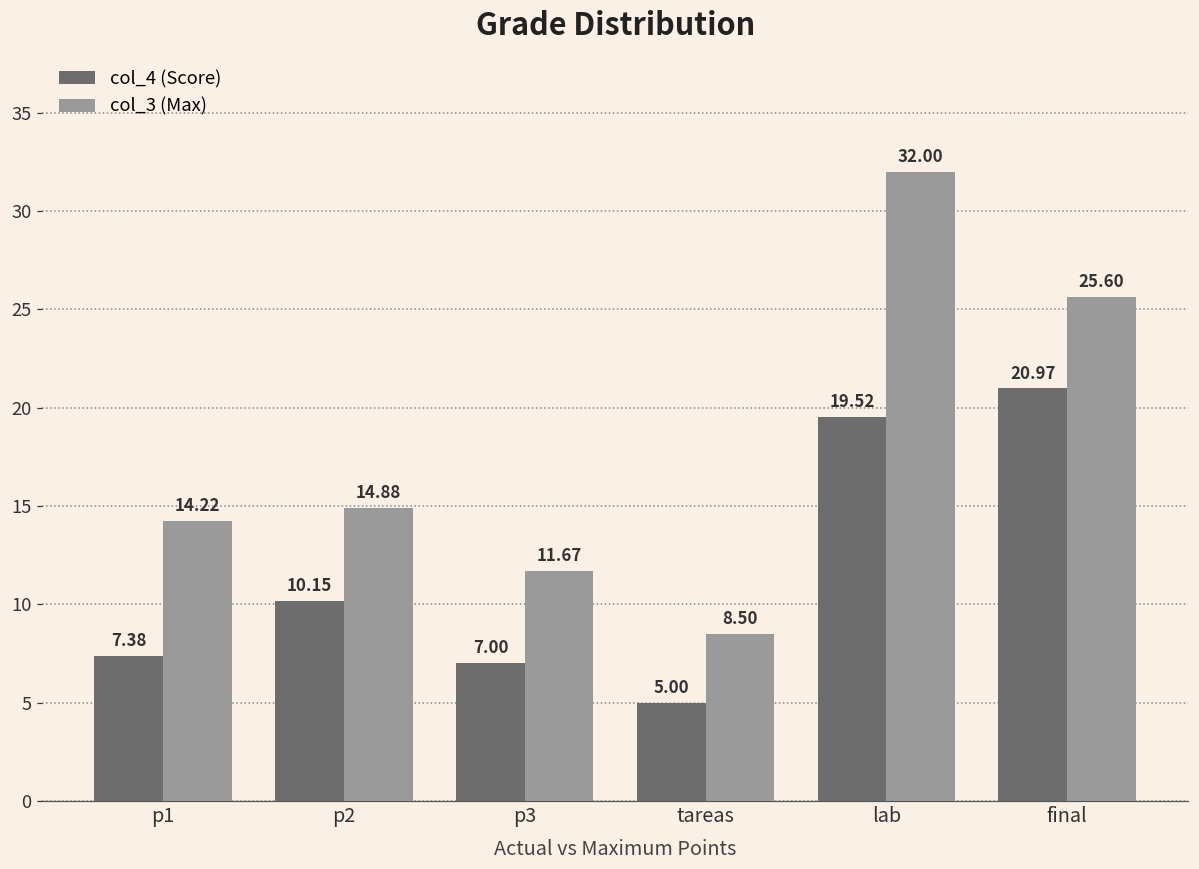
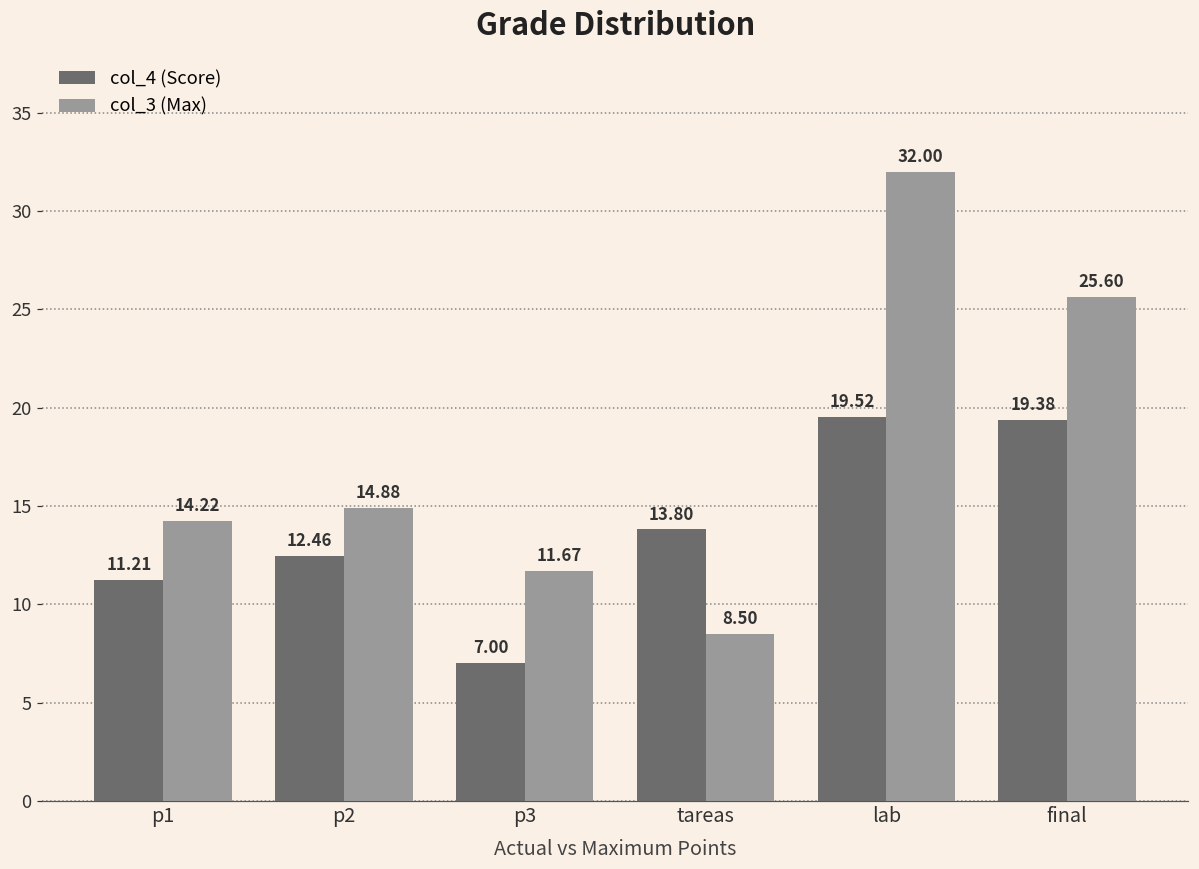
  {
    "col_4 (Score)": {
-     "p1": 7.38,
-     "p2": 10.15,
+     "p1": 11.21,
+     "p2": 12.46,
      "p3": 7.00,
-     "tareas": 5.00,
+     "tareas": 13.80,
      "lab": 19.52,
-     "final": 20.97
+     "final": 19.38
    },
    "col_3 (Max)": {
      "p1": 14.22,
      "p2": 14.88,
      "p3": 11.67,
      "tareas": 8.50,
      "lab": 32.00,
      "final": 25.60
    }
  }
